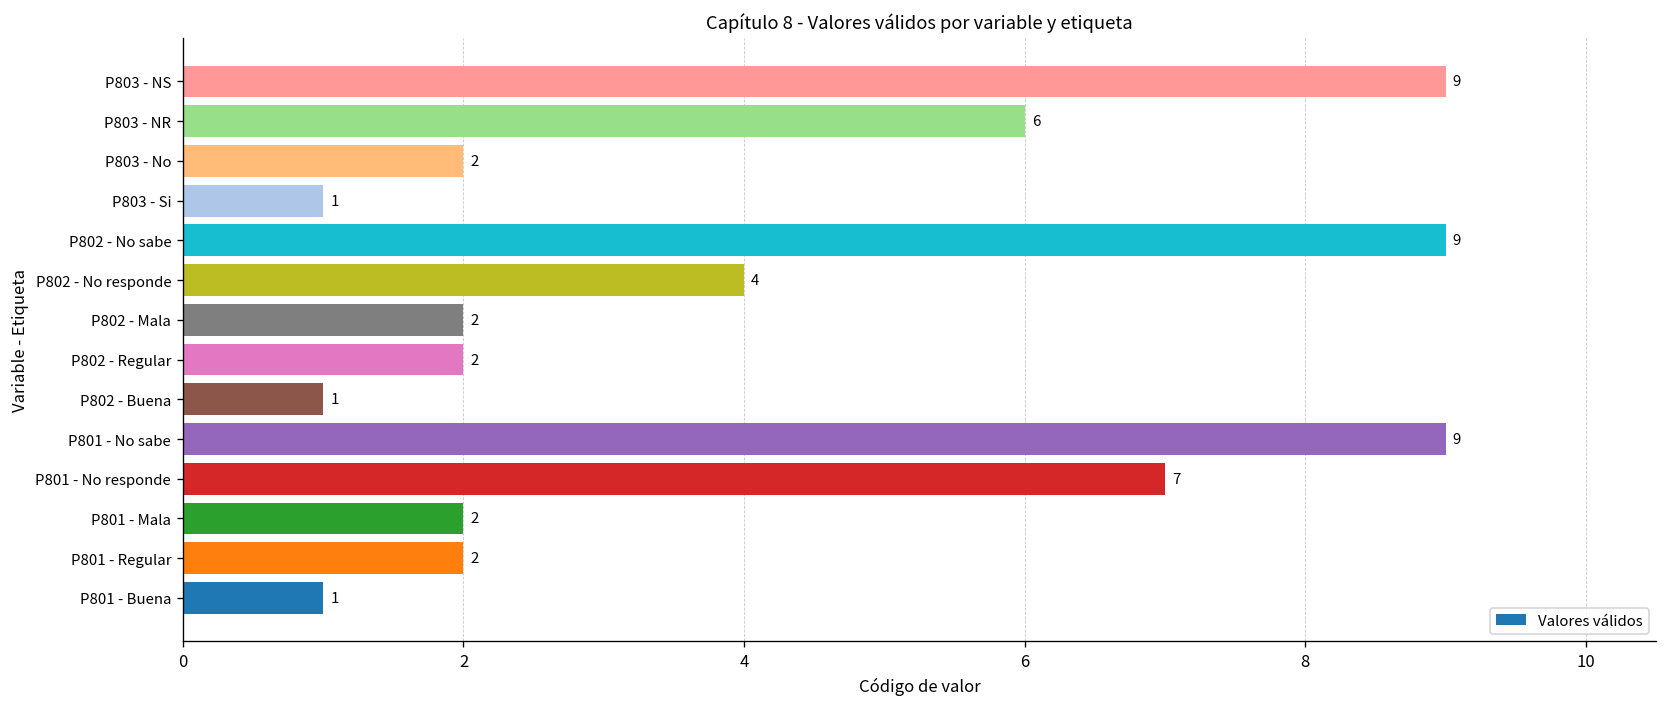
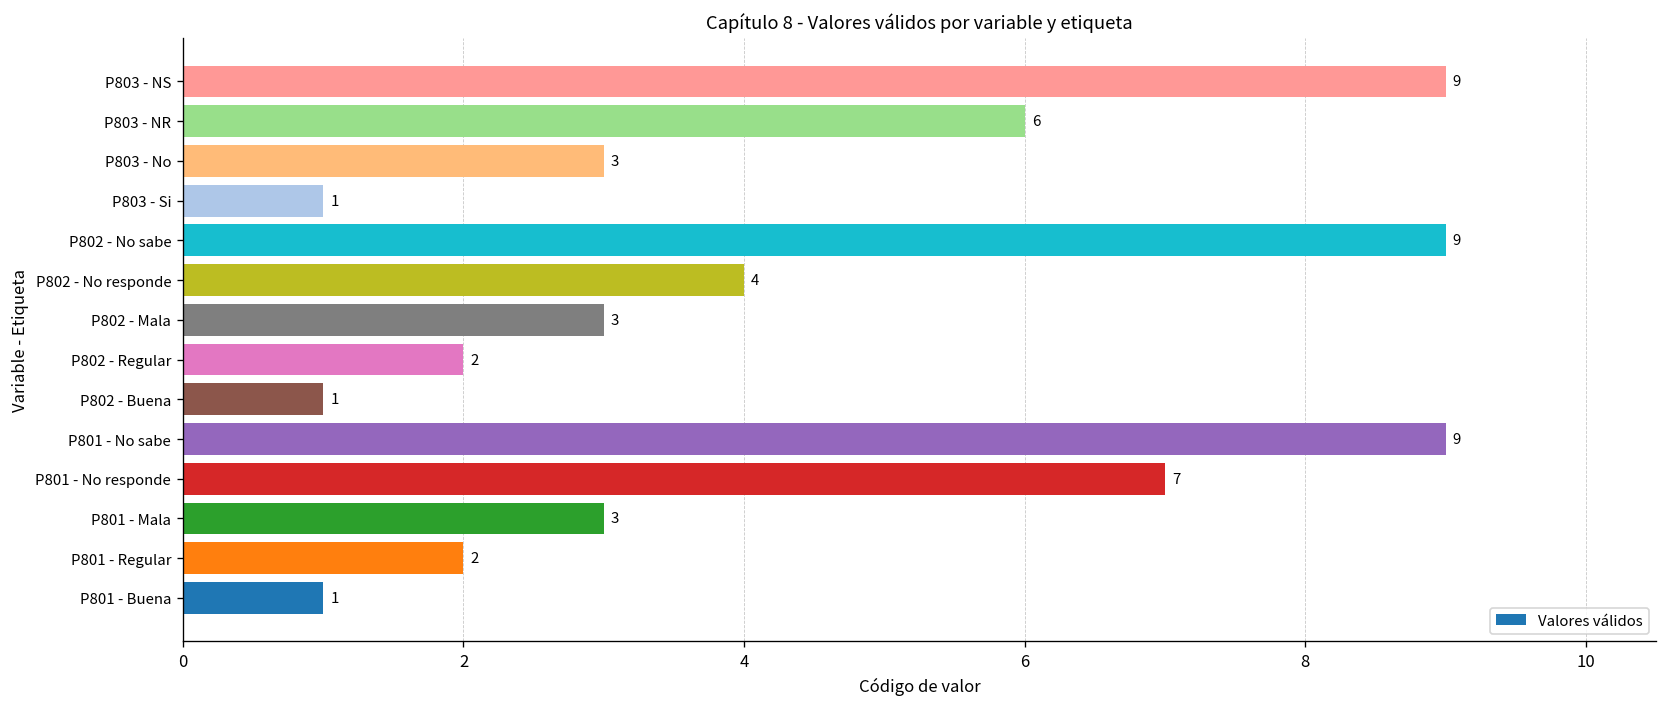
  {
    "P803 - NS": 9,
    "P803 - NR": 6,
-   "P803 - No": 2,
+   "P803 - No": 3,
    "P803 - Si": 1,
    "P802 - No sabe": 9,
    "P802 - No responde": 4,
-   "P802 - Mala": 2,
+   "P802 - Mala": 3,
    "P802 - Regular": 2,
    "P802 - Buena": 1,
    "P801 - No sabe": 9,
    "P801 - No responde": 7,
-   "P801 - Mala": 2,
+   "P801 - Mala": 3,
    "P801 - Regular": 2,
    "P801 - Buena": 1
  }
